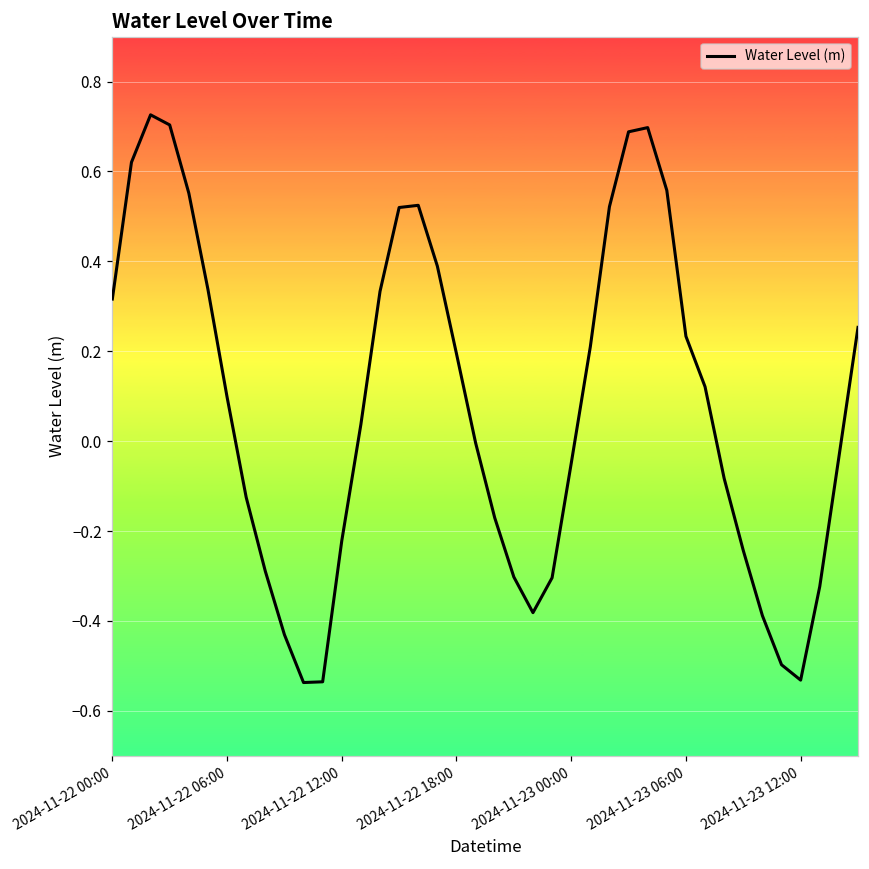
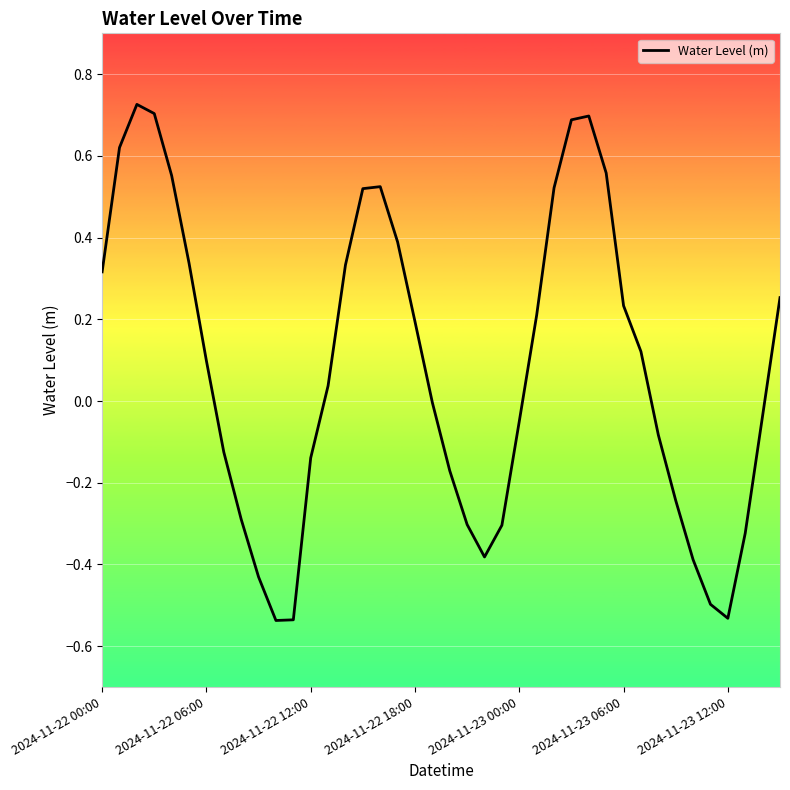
  {
    "2024-11-22 00:00": 0.32,
    "2024-11-22 06:00": 0.10,
-   "2024-11-22 12:00": -0.22,
+   "2024-11-22 12:00": -0.14,
    "2024-11-22 18:00": 0.19,
    "2024-11-23 00:00": -0.05,
    "2024-11-23 06:00": 0.23,
    "2024-11-23 12:00": -0.53
  }
